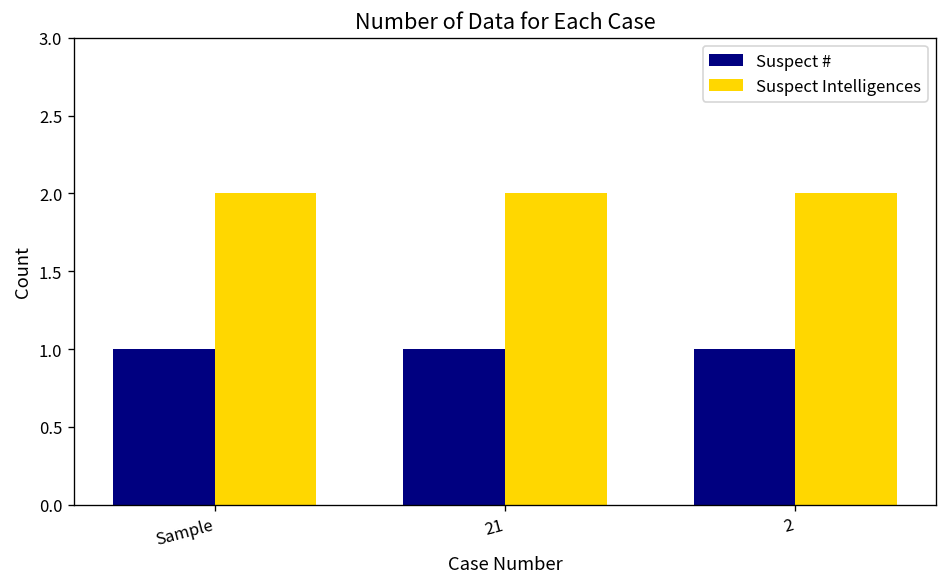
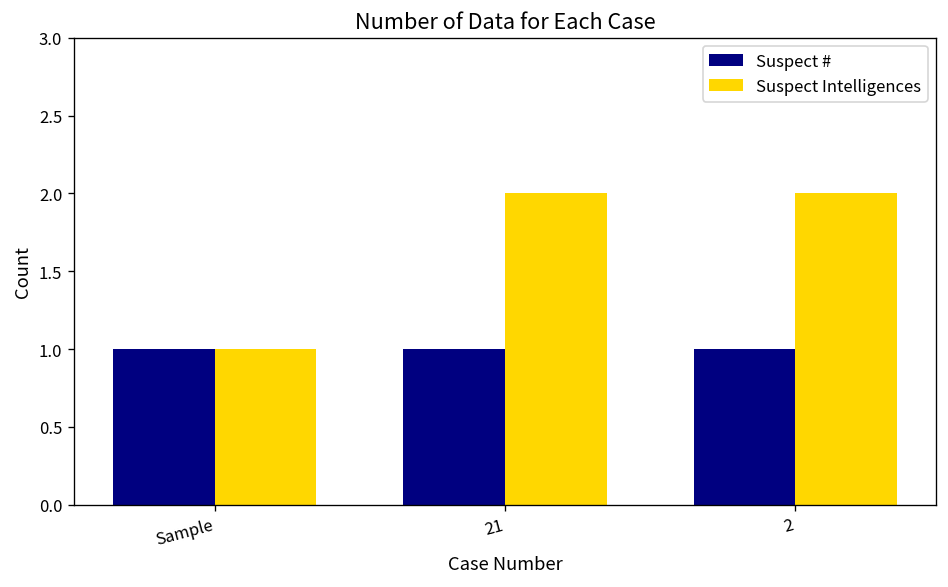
  {
    "Suspect #": {
      "Sample": 1,
      "21": 1,
      "2": 1
    },
    "Suspect Intelligences": {
-     "Sample": 2,
+     "Sample": 1,
      "21": 2,
      "2": 2
    }
  }
